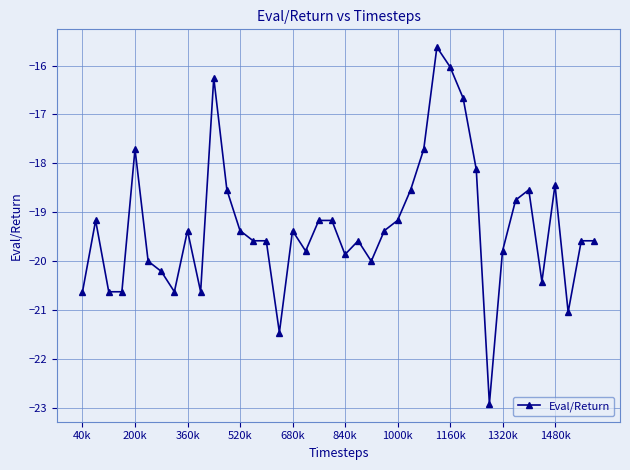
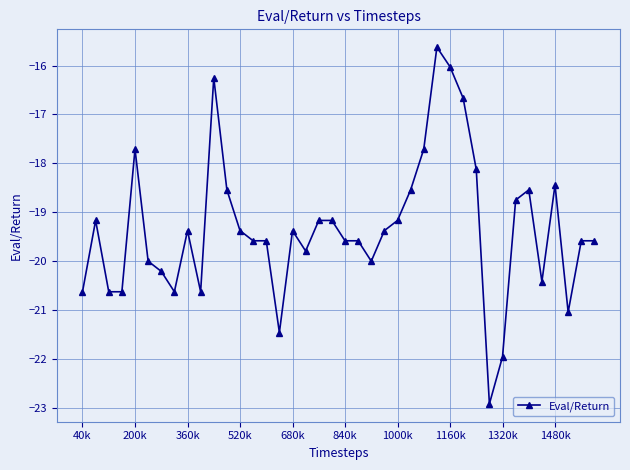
  {
    "40k": -20.6,
    "200k": -17.7,
    "360k": -19.4,
    "520k": -19.4,
    "680k": -19.4,
-   "840k": -19.9,
+   "840k": -19.6,
    "1000k": -19.2,
    "1160k": -16.0,
-   "1320k": -19.8,
+   "1320k": -22.0,
    "1480k": -18.4
  }
